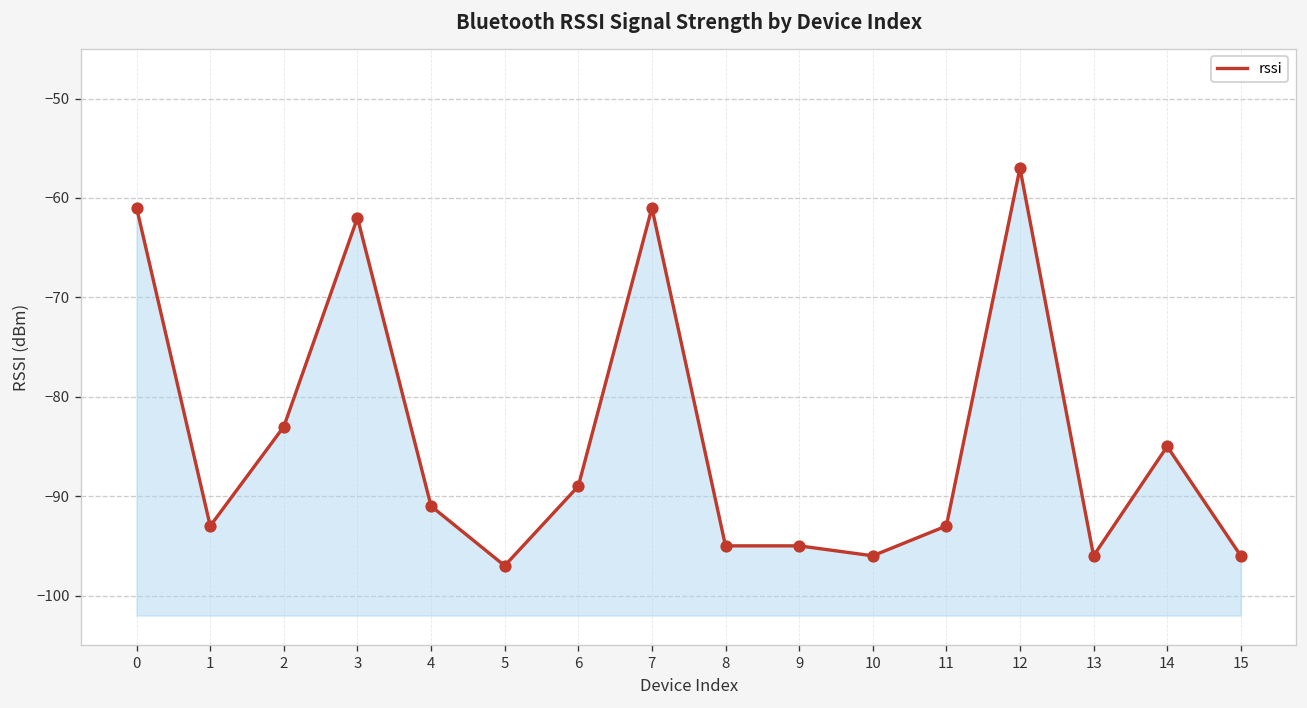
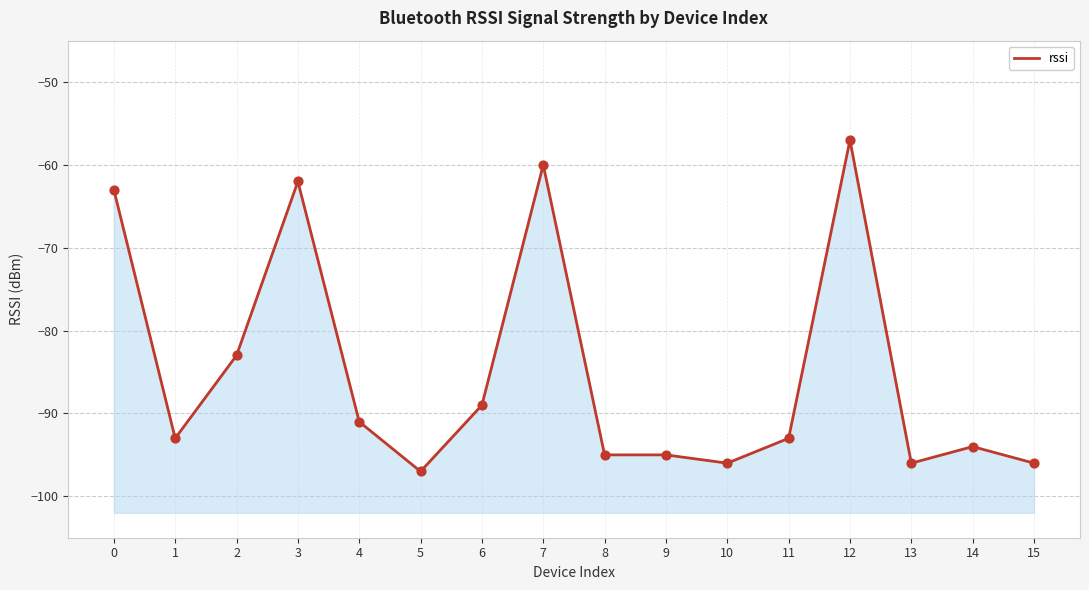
  {
-   "0": -61,
+   "0": -63,
    "1": -93,
    "2": -83,
    "3": -62,
    "4": -91,
    "5": -97,
    "6": -89,
-   "7": -61,
+   "7": -60,
    "8": -95,
    "9": -95,
    "10": -96,
    "11": -93,
    "12": -57,
    "13": -96,
-   "14": -85,
+   "14": -94,
    "15": -96
  }
